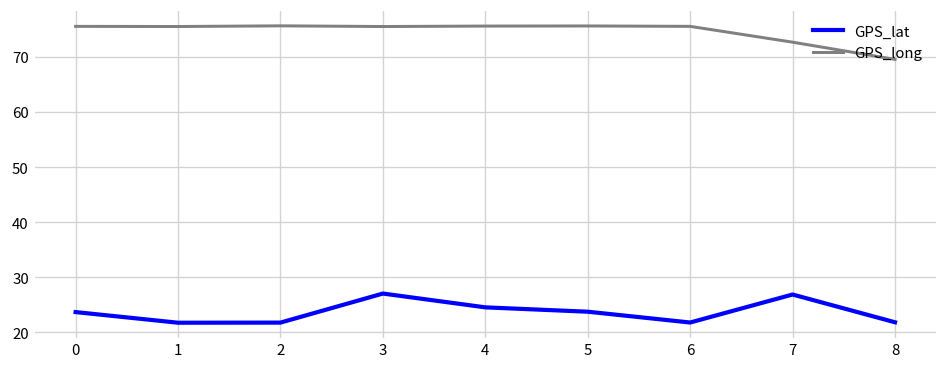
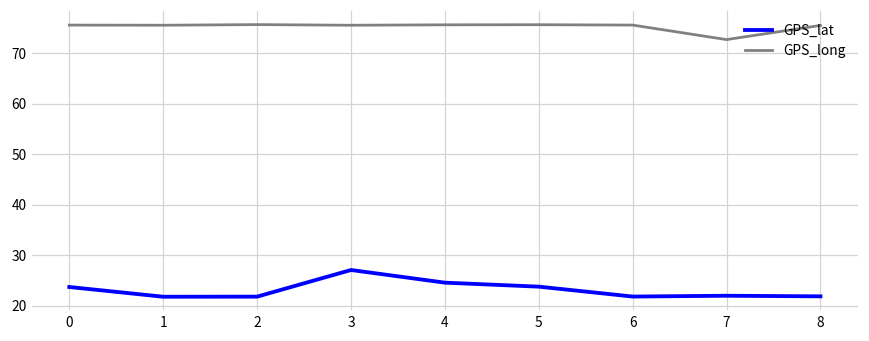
  {
    "GPS_lat": {
      "0": 24,
      "1": 22,
      "2": 22,
      "3": 27,
      "4": 25,
      "5": 24,
      "6": 22,
-     "7": 27,
+     "7": 22,
      "8": 22
    },
    "GPS_long": {
      "0": 76,
      "1": 76,
      "2": 76,
      "3": 76,
      "4": 76,
      "5": 76,
      "6": 76,
      "7": 73,
-     "8": 70
+     "8": 75
    }
  }
